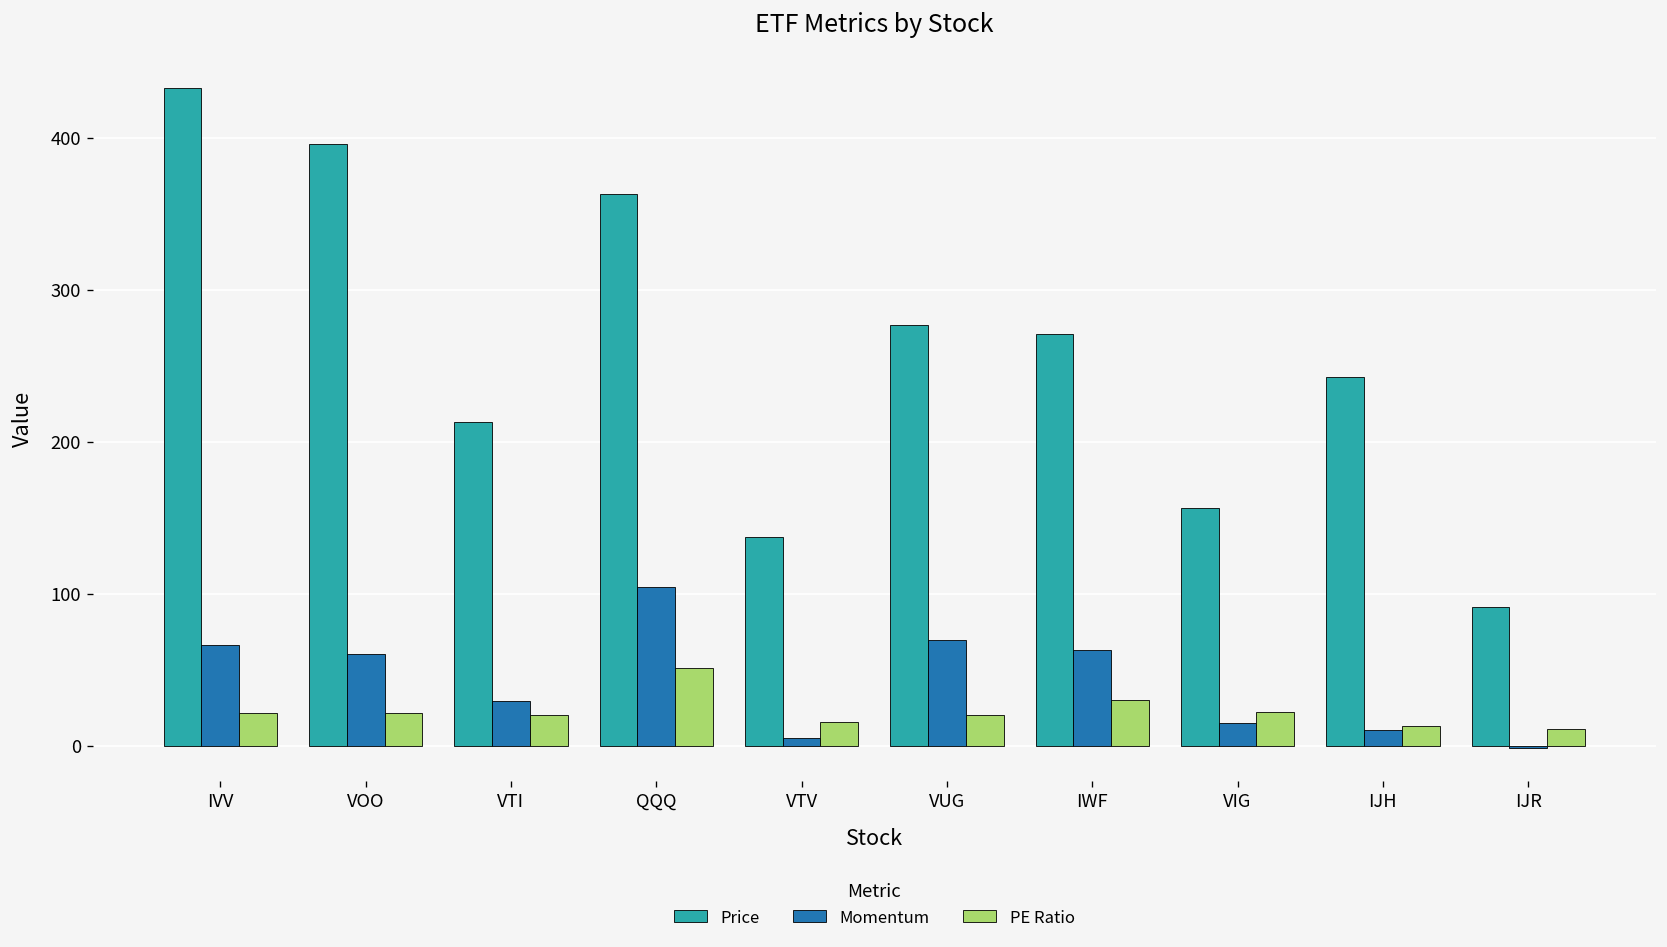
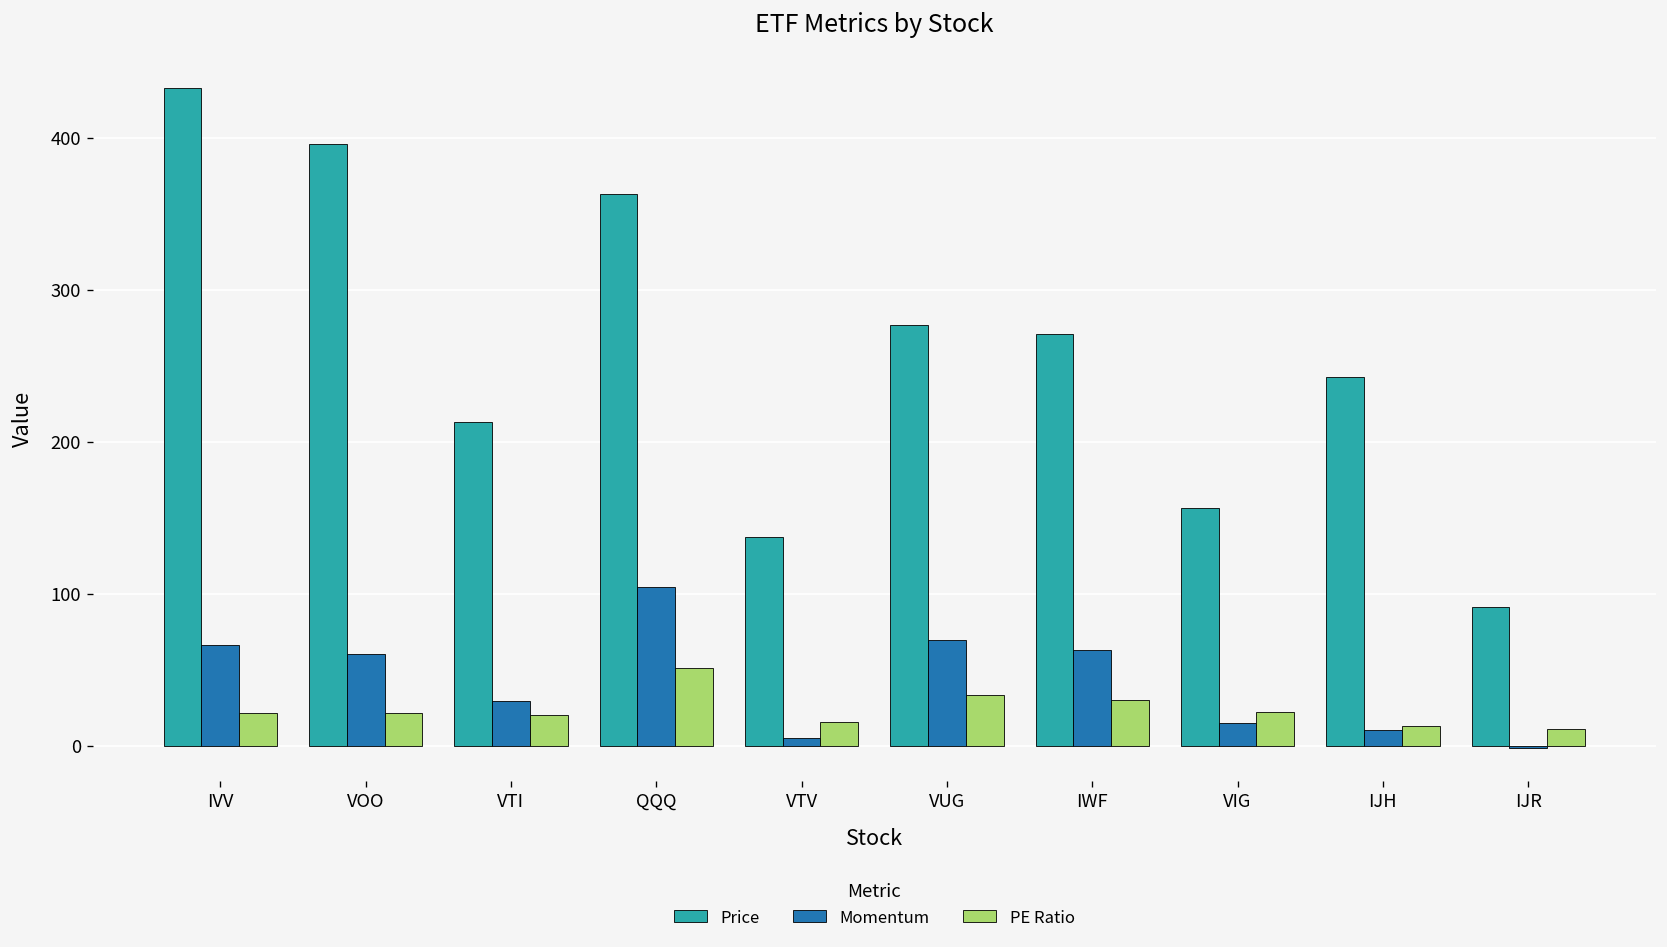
  {
    "PE Ratio": {
      "IVV": 22,
      "VOO": 22,
      "VTI": 20,
      "QQQ": 51,
      "VTV": 15,
-     "VUG": 20,
+     "VUG": 33,
      "IWF": 30,
      "VIG": 22,
      "IJH": 13,
      "IJR": 11
    }
  }
